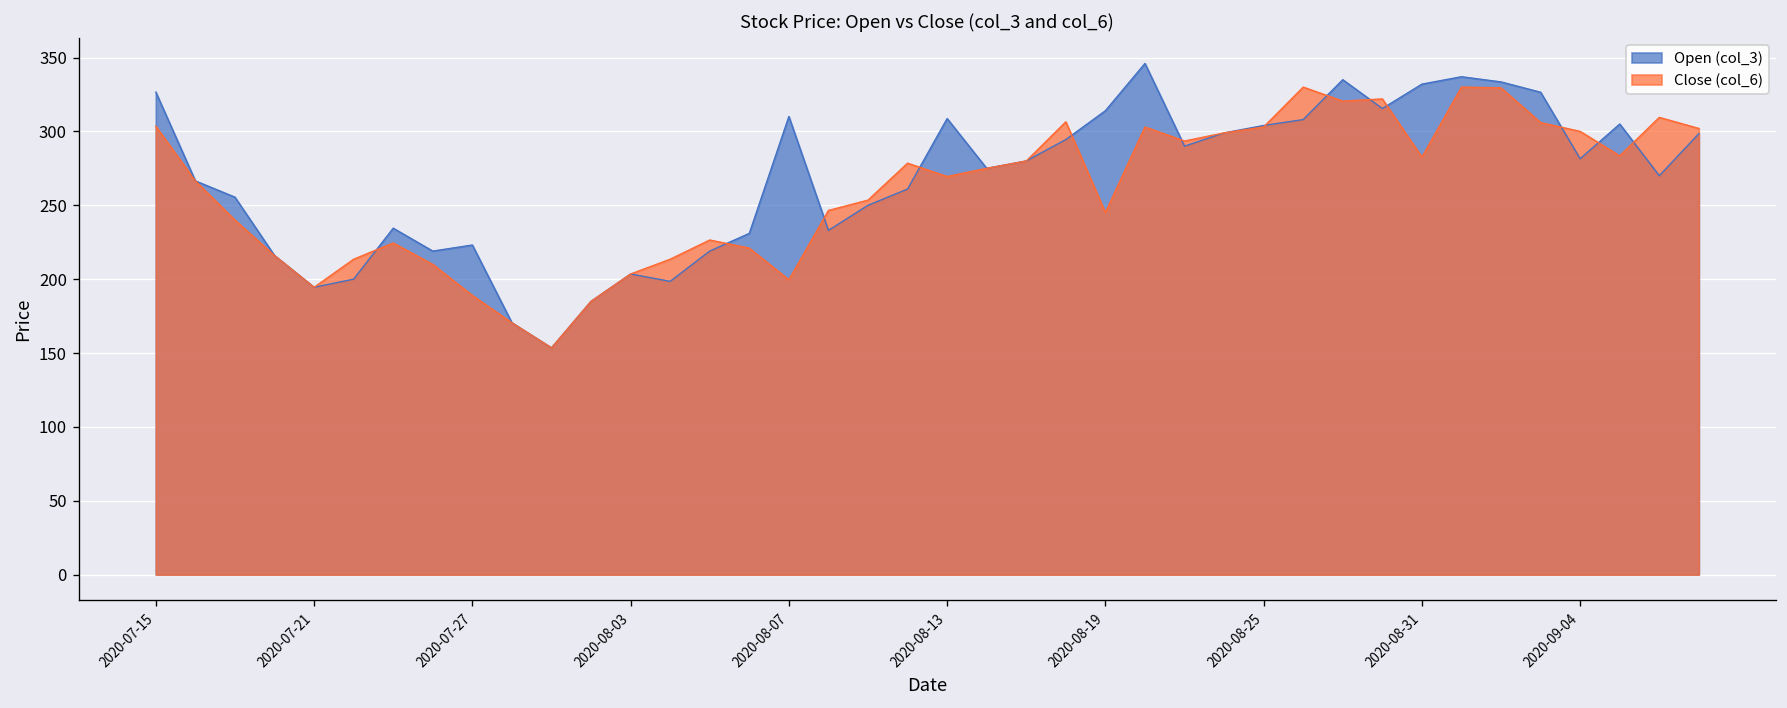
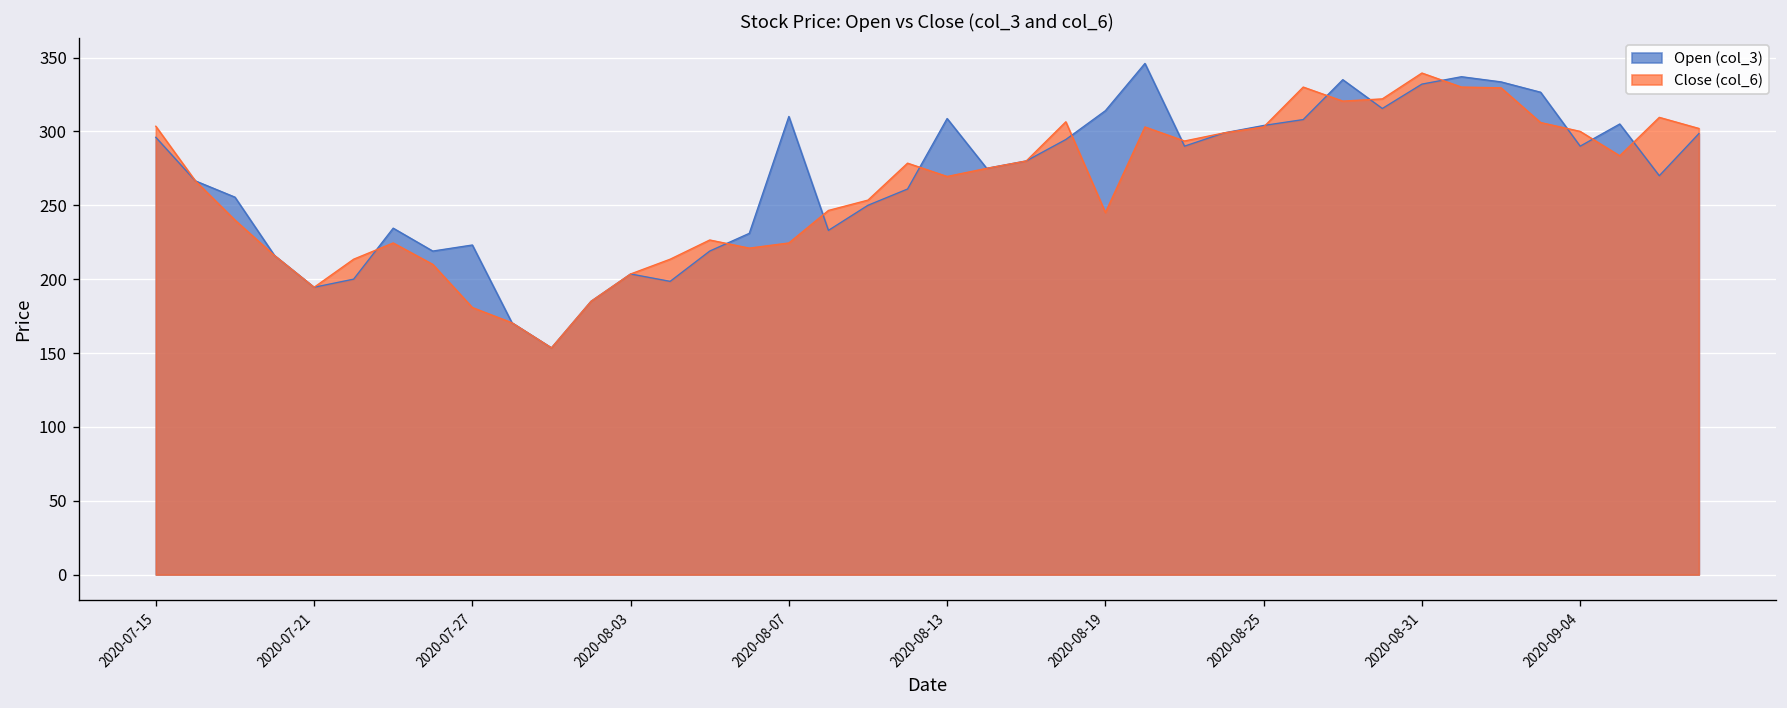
  {
    "Open (col_3)": {
-     "2020-07-15": 327,
+     "2020-07-15": 296,
      "2020-07-27": 223,
      "2020-08-07": 310,
      "2020-08-13": 309,
      "2020-08-19": 314,
      "2020-08-31": 332,
-     "2020-09-04": 282
+     "2020-09-04": 290
    },
    "Close (col_6)": {
      "2020-07-15": 304,
-     "2020-07-27": 189,
-     "2020-08-07": 200,
+     "2020-07-27": 181,
+     "2020-08-07": 225,
      "2020-08-13": 270,
      "2020-08-19": 245,
-     "2020-08-31": 283,
+     "2020-08-31": 340,
      "2020-09-04": 300
    }
  }
